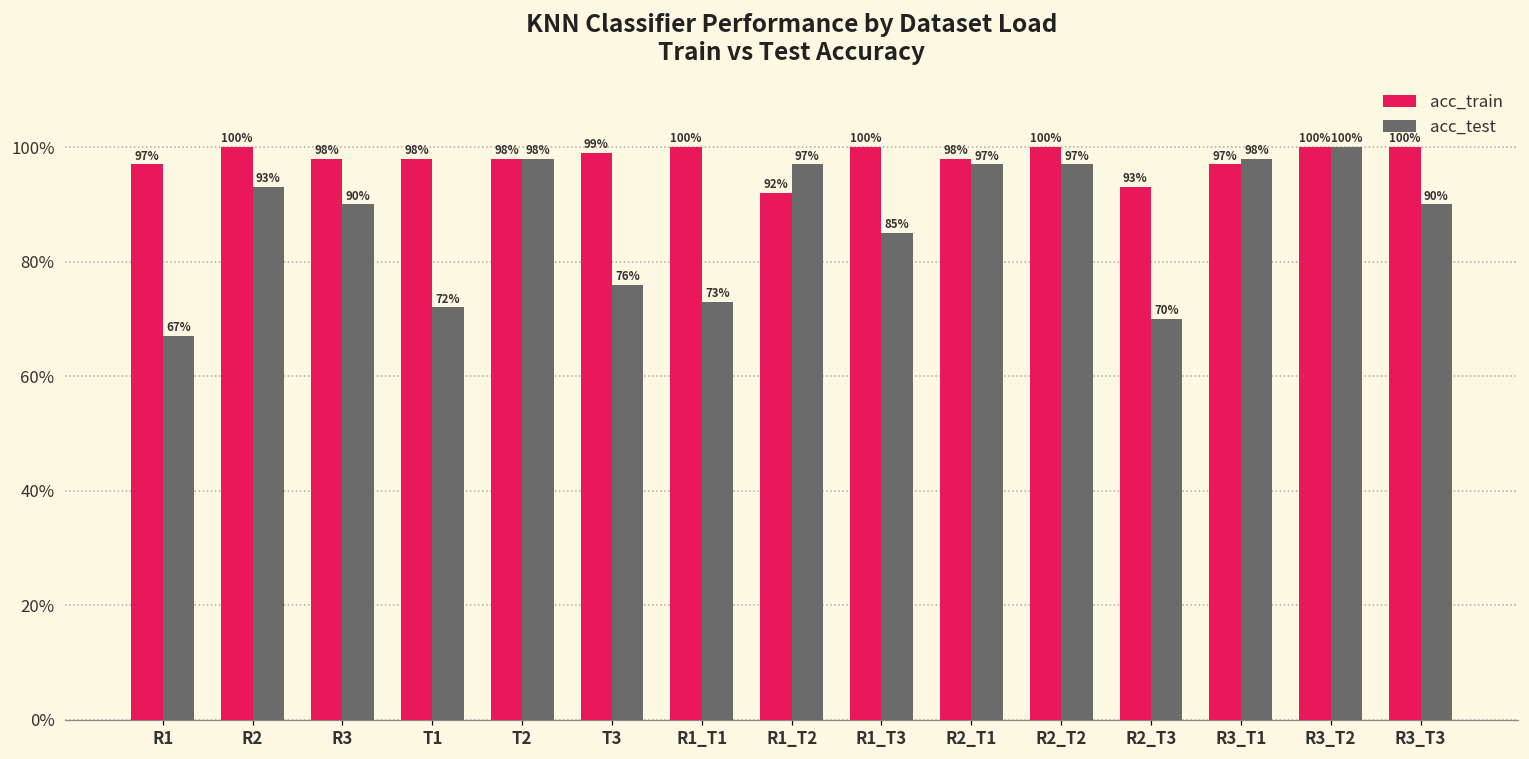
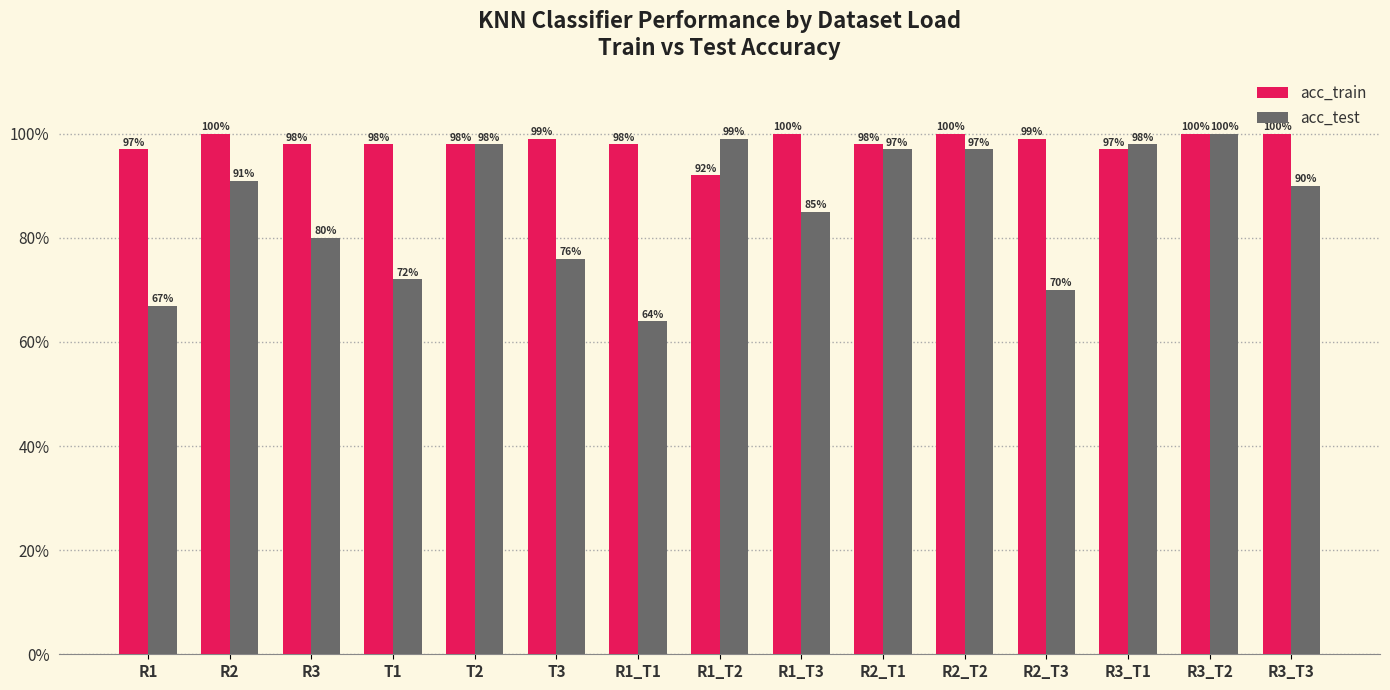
  {
    "acc_train": {
      "R1": "97%",
      "R2": "100%",
      "R3": "98%",
      "T1": "98%",
      "T2": "98%",
      "T3": "99%",
-     "R1_T1": "100%",
+     "R1_T1": "98%",
      "R1_T2": "92%",
      "R1_T3": "100%",
      "R2_T1": "98%",
      "R2_T2": "100%",
-     "R2_T3": "93%",
+     "R2_T3": "99%",
      "R3_T1": "97%",
      "R3_T2": "100%",
      "R3_T3": "100%"
    },
    "acc_test": {
      "R1": "67%",
-     "R2": "93%",
-     "R3": "90%",
+     "R2": "91%",
+     "R3": "80%",
      "T1": "72%",
      "T2": "98%",
      "T3": "76%",
-     "R1_T1": "73%",
-     "R1_T2": "97%",
+     "R1_T1": "64%",
+     "R1_T2": "99%",
      "R1_T3": "85%",
      "R2_T1": "97%",
      "R2_T2": "97%",
      "R2_T3": "70%",
      "R3_T1": "98%",
      "R3_T2": "100%",
      "R3_T3": "90%"
    }
  }
